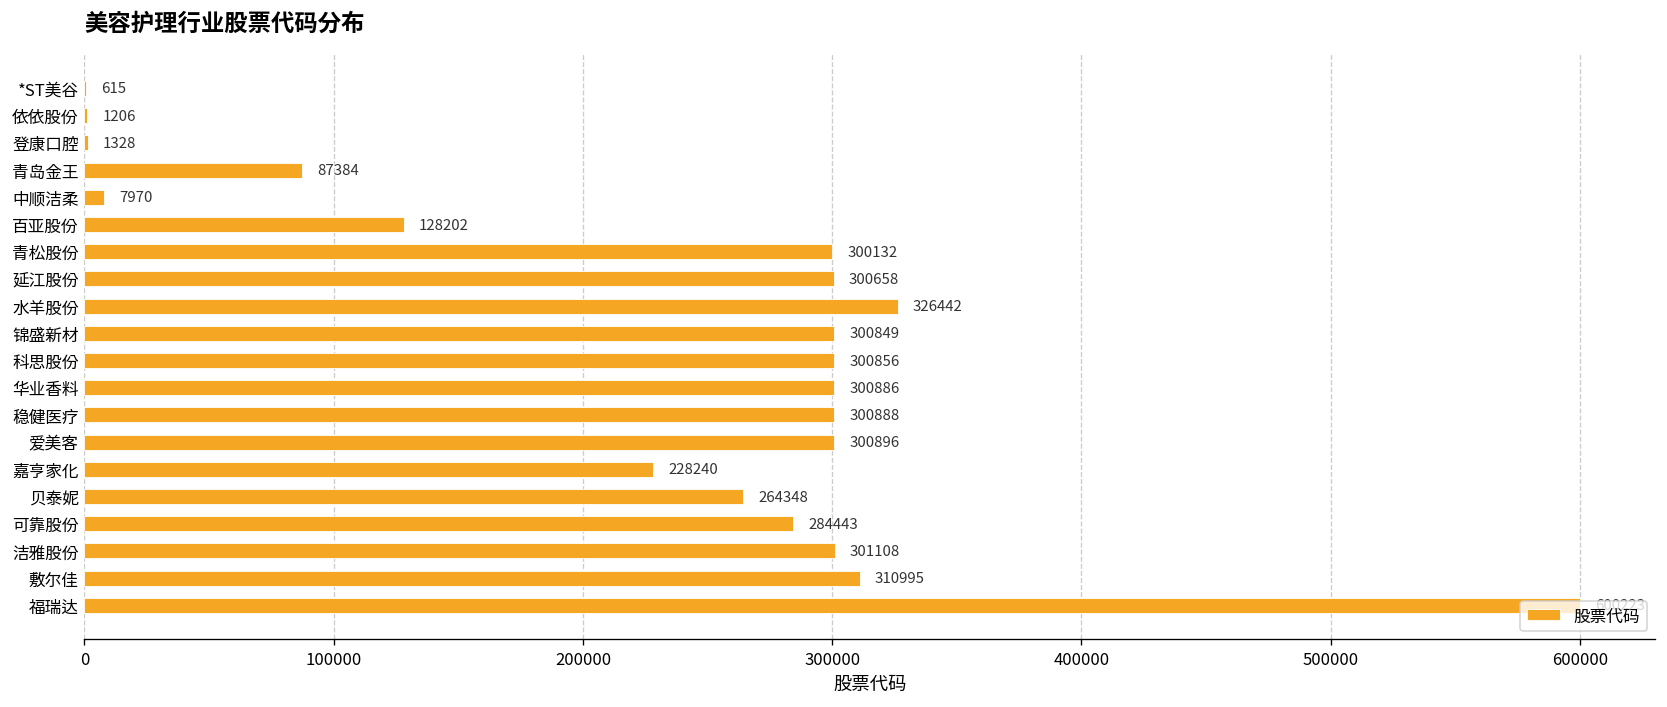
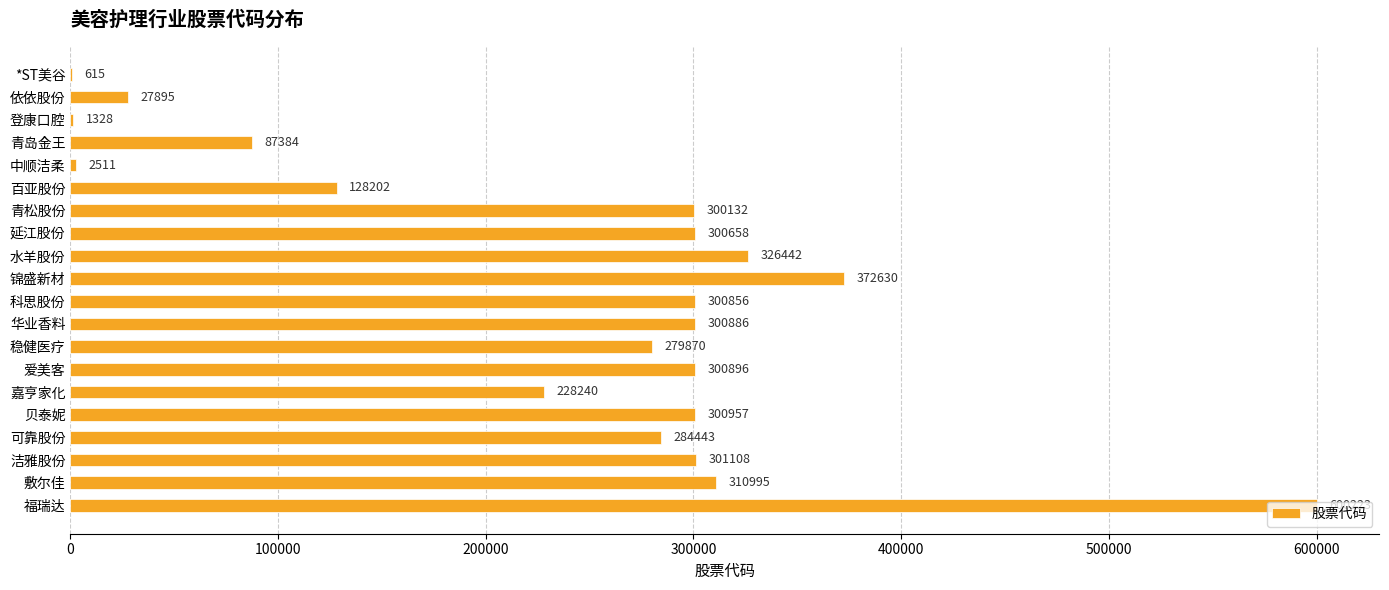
  {
    "*ST美谷": 615,
-   "依依股份": 1206,
+   "依依股份": 27895,
    "登康口腔": 1328,
    "青岛金王": 87384,
-   "中顺洁柔": 7970,
+   "中顺洁柔": 2511,
    "百亚股份": 128202,
    "青松股份": 300132,
    "延江股份": 300658,
    "水羊股份": 326442,
-   "锦盛新材": 300849,
+   "锦盛新材": 372630,
    "科思股份": 300856,
    "华业香料": 300886,
-   "稳健医疗": 300888,
+   "稳健医疗": 279870,
    "爱美客": 300896,
    "嘉亨家化": 228240,
-   "贝泰妮": 264348,
+   "贝泰妮": 300957,
    "可靠股份": 284443,
    "洁雅股份": 301108,
    "敷尔佳": 310995
  }
